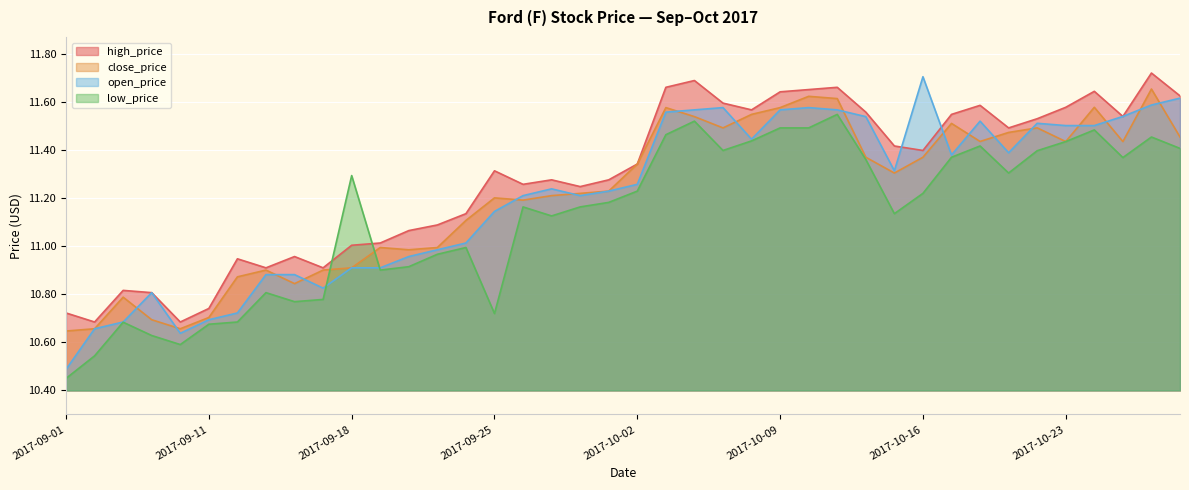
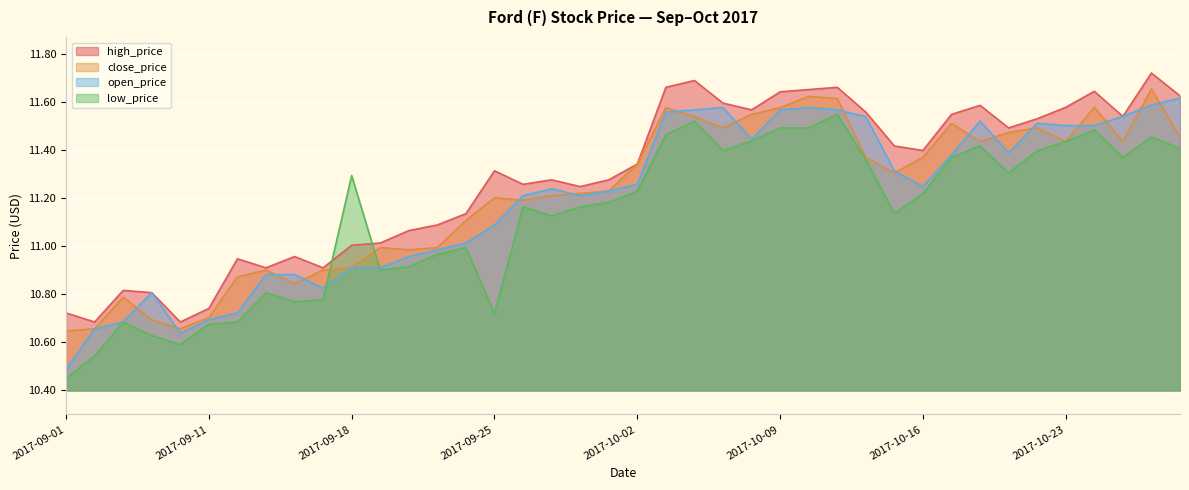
  {
    "open_price": {
      "2017-09-01": 10.49,
-     "2017-09-25": 11.14,
+     "2017-09-25": 11.09,
      "2017-10-02": 11.26,
-     "2017-10-16": 11.70,
+     "2017-10-16": 11.25,
      "2017-10-23": 11.50
    },
    "low_price": {
      "2017-09-01": 10.45,
      "2017-09-11": 10.68,
      "2017-09-18": 11.29,
      "2017-09-25": 10.72,
      "2017-10-02": 11.23,
      "2017-10-09": 11.49,
      "2017-10-16": 11.22
    }
  }
